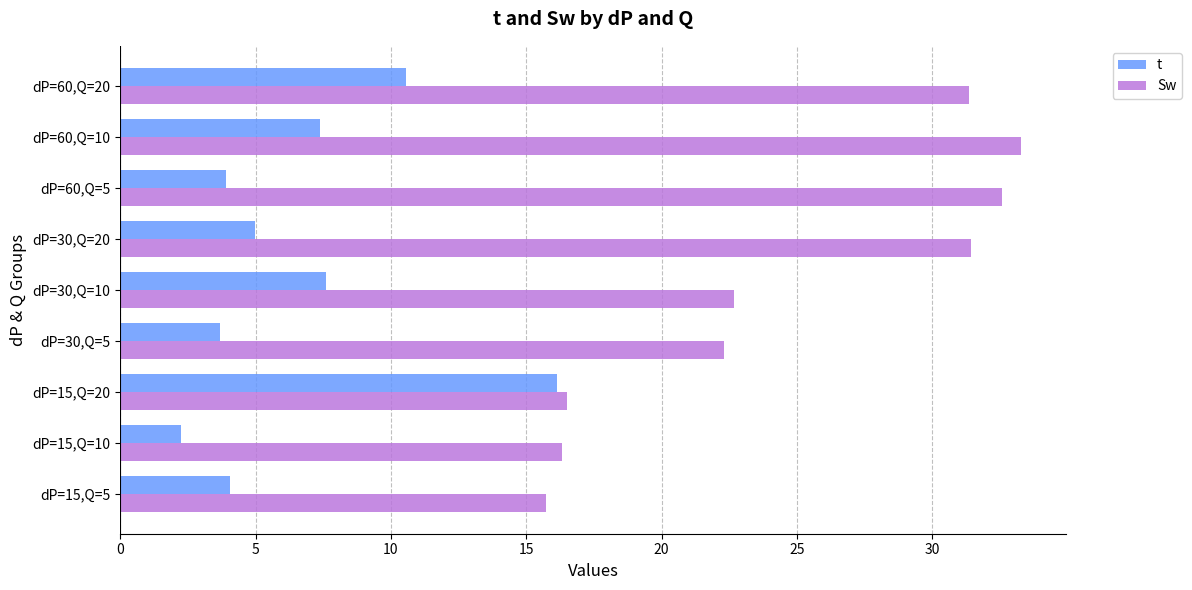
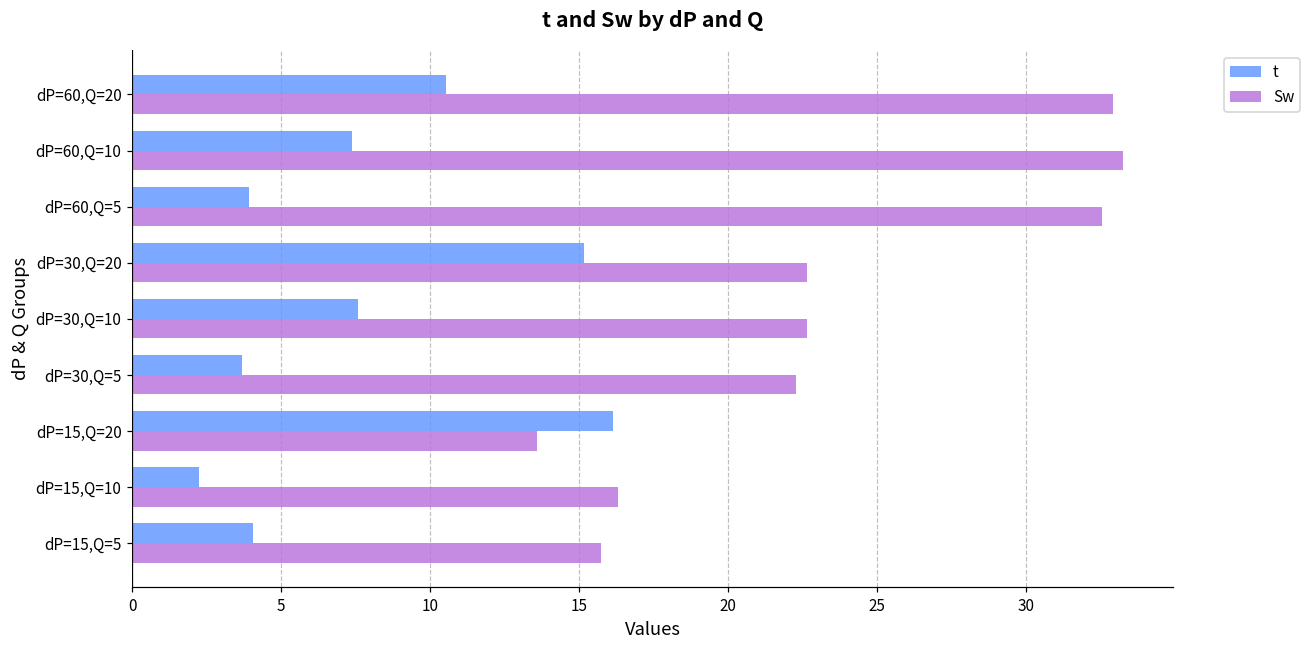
  {
    "t": {
      "dP=60,Q=20": 10.6,
      "dP=60,Q=10": 7.4,
      "dP=60,Q=5": 3.9,
-     "dP=30,Q=20": 5.0,
+     "dP=30,Q=20": 15.2,
      "dP=30,Q=10": 7.6,
      "dP=30,Q=5": 3.7,
      "dP=15,Q=20": 16.1,
      "dP=15,Q=10": 2.2,
      "dP=15,Q=5": 4.1
    },
    "Sw": {
-     "dP=60,Q=20": 31.3,
+     "dP=60,Q=20": 32.9,
      "dP=60,Q=10": 33.3,
      "dP=60,Q=5": 32.6,
-     "dP=30,Q=20": 31.4,
+     "dP=30,Q=20": 22.7,
      "dP=30,Q=10": 22.7,
      "dP=30,Q=5": 22.3,
-     "dP=15,Q=20": 16.5,
+     "dP=15,Q=20": 13.6,
      "dP=15,Q=10": 16.3,
      "dP=15,Q=5": 15.7
    }
  }
